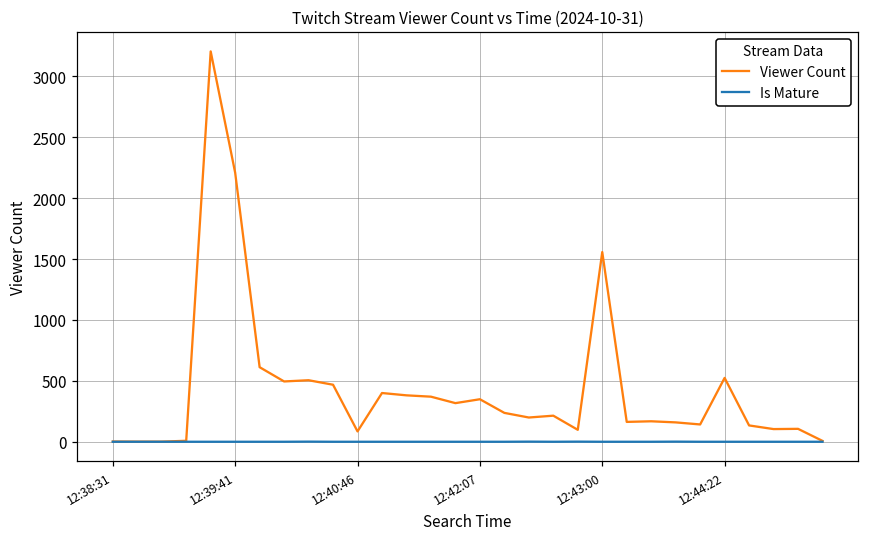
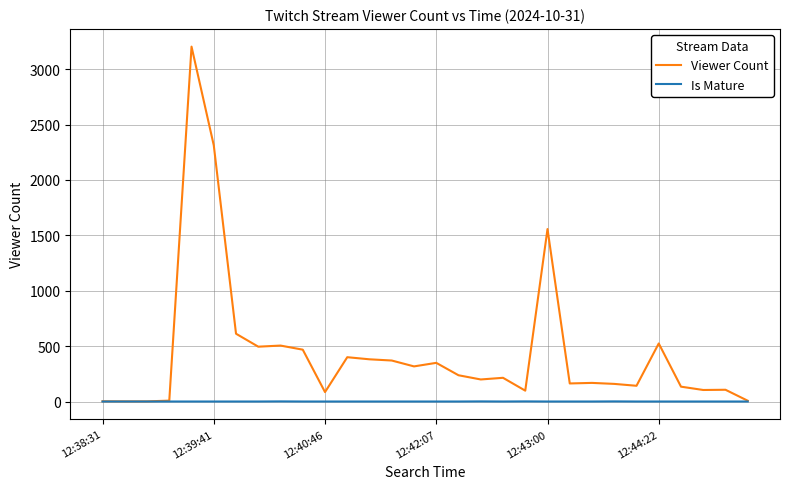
  {
    "Viewer Count": {
-     "12:39:41": 2210,
+     "12:39:41": 2310,
      "12:40:46": 90,
      "12:42:07": 350,
      "12:43:00": 1560,
      "12:44:22": 520
    },
    "Is Mature": {
      "12:39:41": 0,
      "12:40:46": 0,
      "12:42:07": 0,
      "12:43:00": 0,
      "12:44:22": 0
    }
  }
